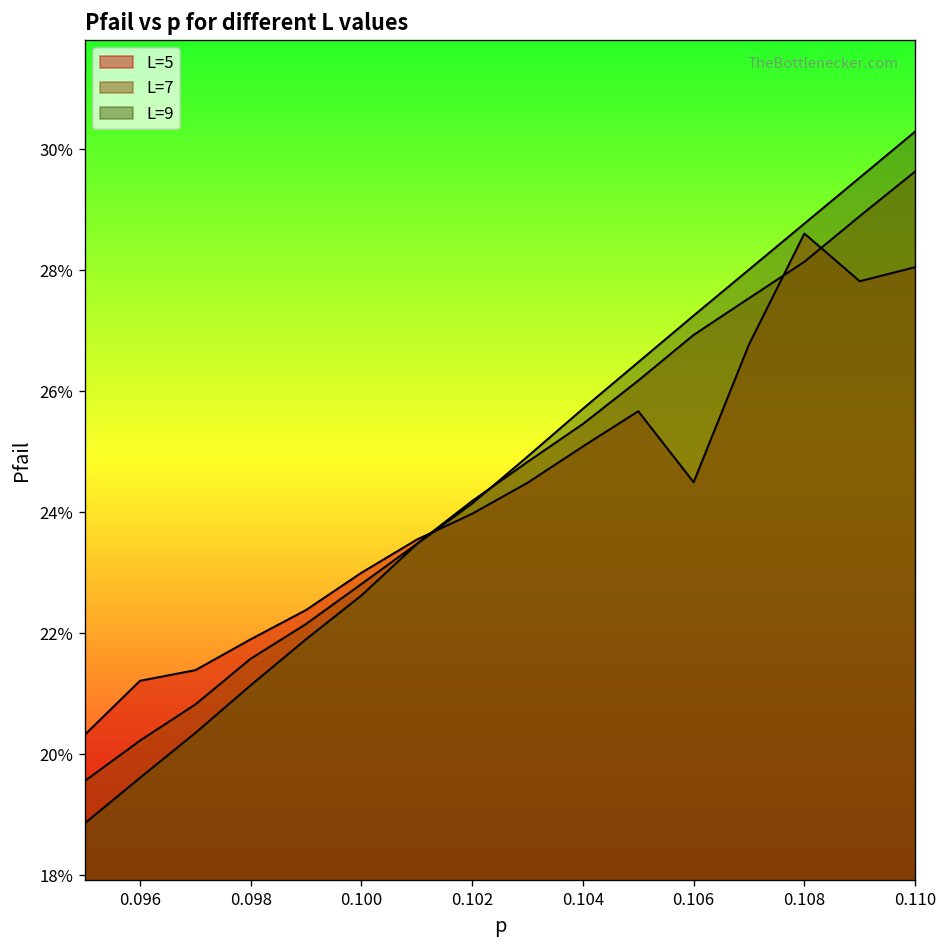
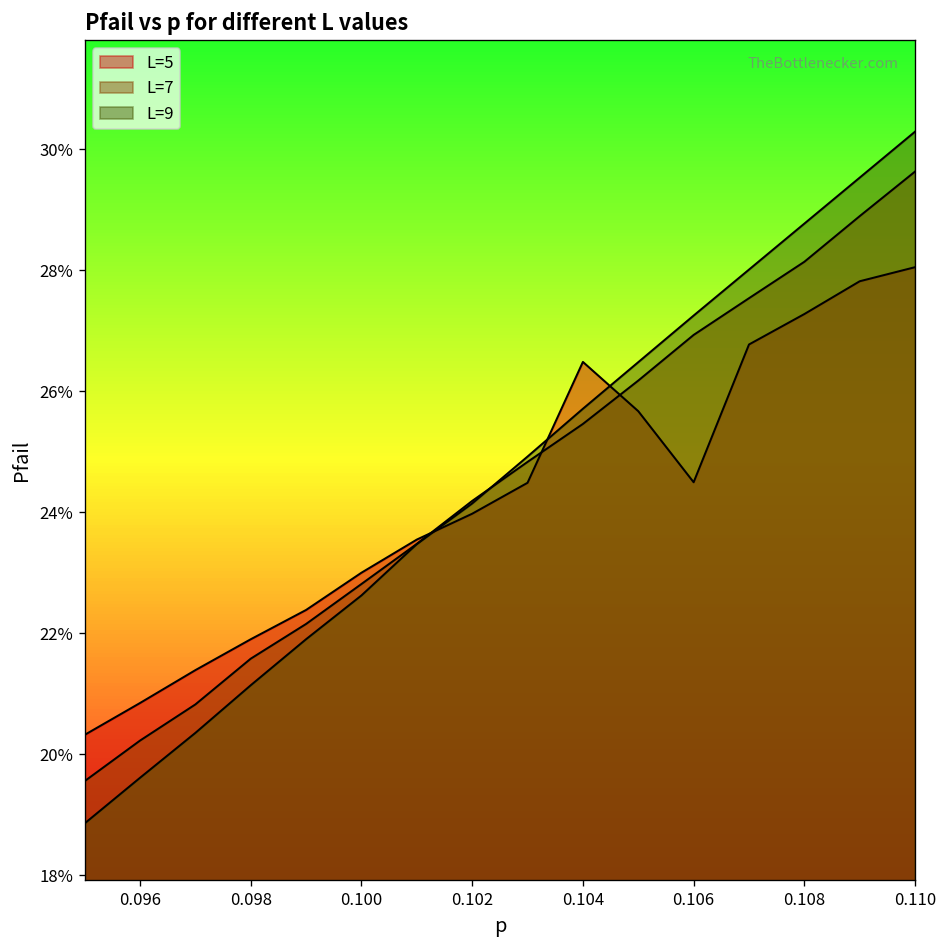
  {
    "L=5": {
-     "0.096": "21.2%",
+     "0.096": "20.8%",
      "0.098": "21.9%",
      "0.100": "23.0%",
      "0.102": "24.0%",
-     "0.104": "25.1%",
+     "0.104": "26.5%",
      "0.106": "24.5%",
-     "0.108": "28.6%",
+     "0.108": "27.3%",
      "0.110": "28.0%"
    }
  }
